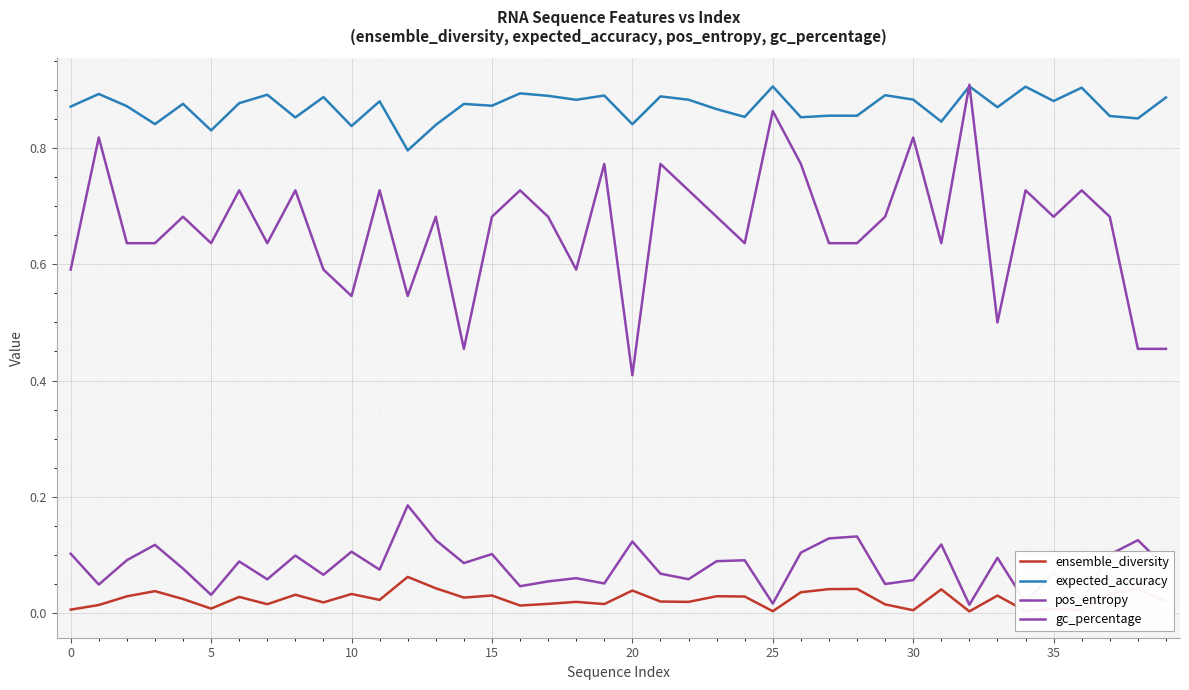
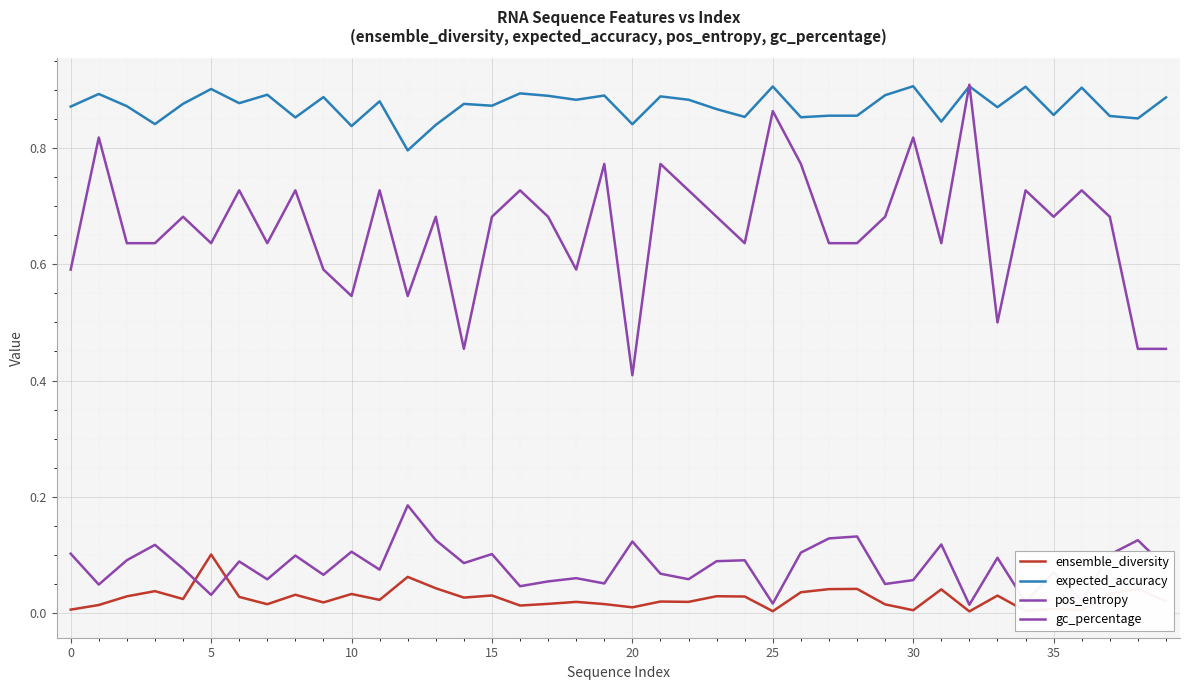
  {
    "ensemble_diversity": {
      "0": 0.01,
-     "5": 0.01,
+     "5": 0.10,
      "10": 0.03,
      "15": 0.03,
-     "20": 0.04,
+     "20": 0.01,
      "25": 0.00,
      "30": 0.00
    },
    "expected_accuracy": {
      "0": 0.87,
-     "5": 0.83,
+     "5": 0.90,
      "10": 0.84,
      "15": 0.87,
      "20": 0.84,
      "25": 0.91,
-     "30": 0.88,
-     "35": 0.88
+     "30": 0.91,
+     "35": 0.86
    }
  }
